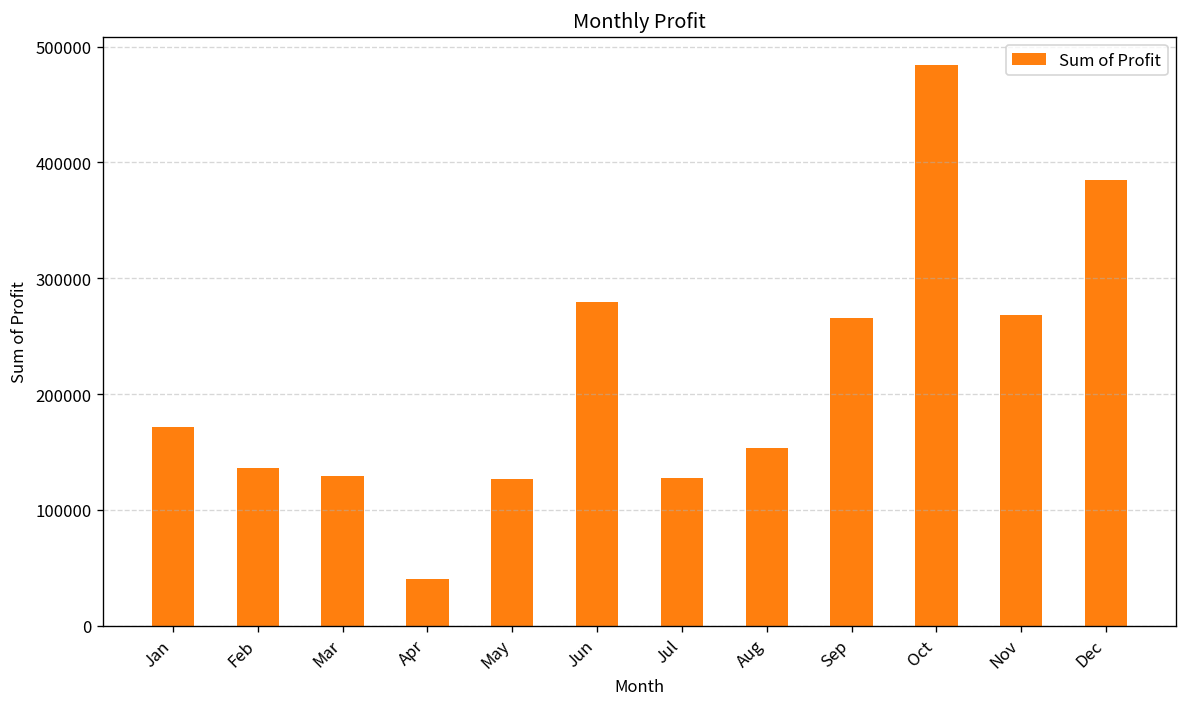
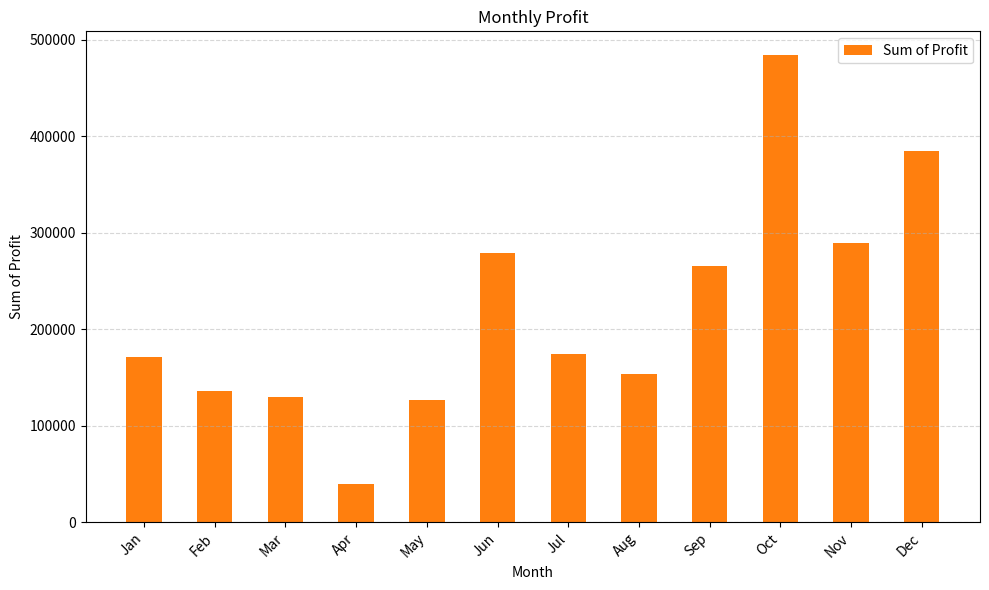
  {
    "Jan": 170000,
    "Feb": 140000,
    "Mar": 130000,
    "Apr": 40000,
    "May": 130000,
    "Jun": 280000,
-   "Jul": 130000,
+   "Jul": 170000,
    "Aug": 150000,
    "Sep": 270000,
    "Oct": 480000,
-   "Nov": 270000,
+   "Nov": 290000,
    "Dec": 380000
  }
